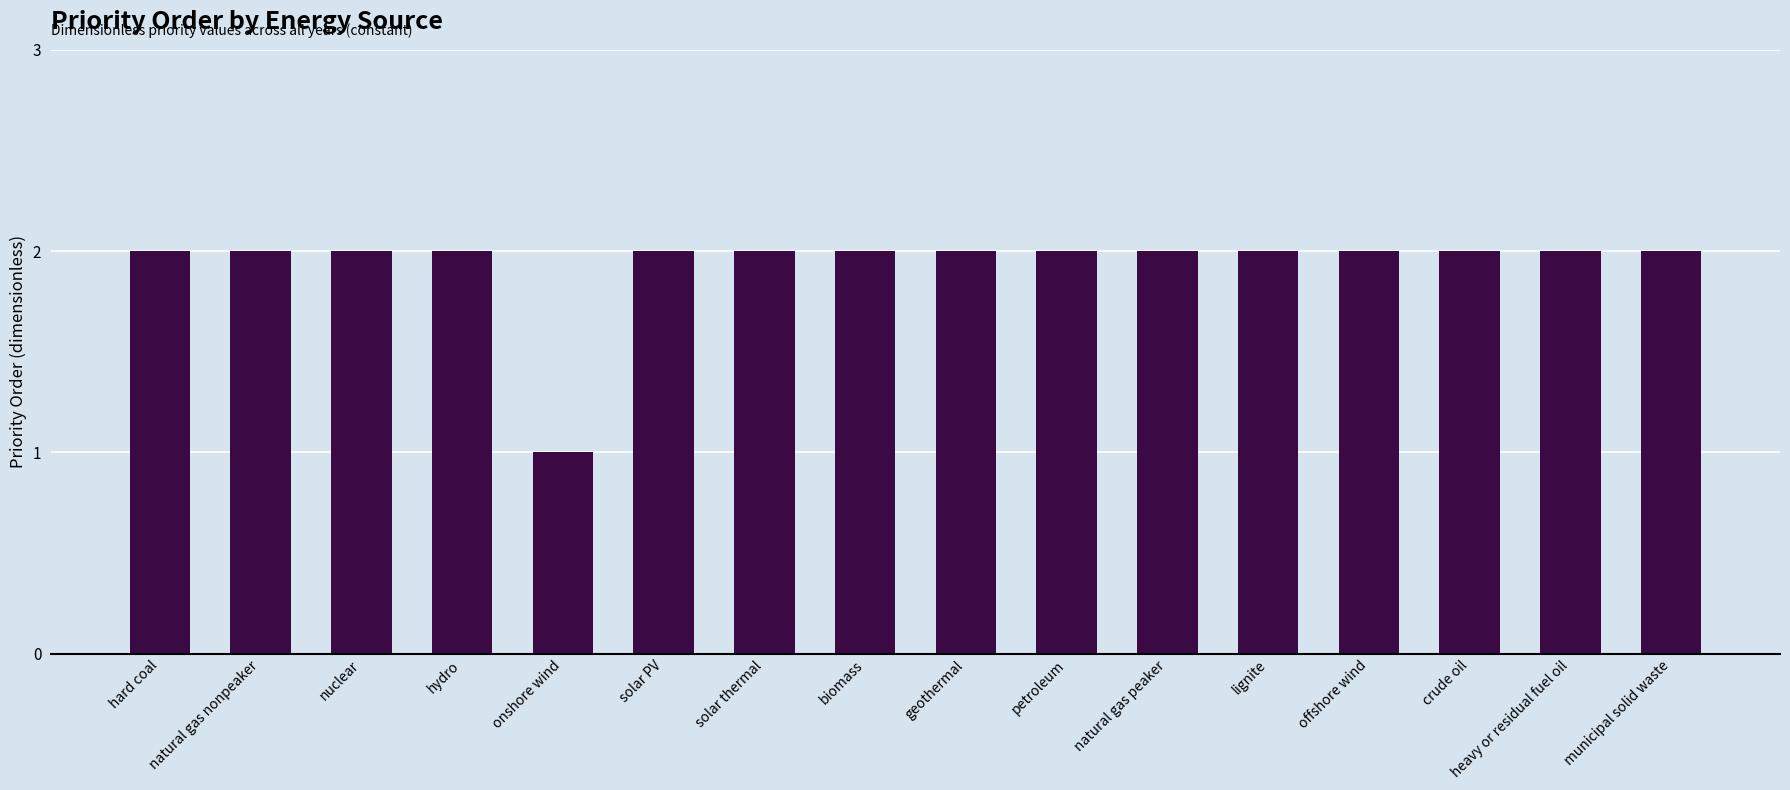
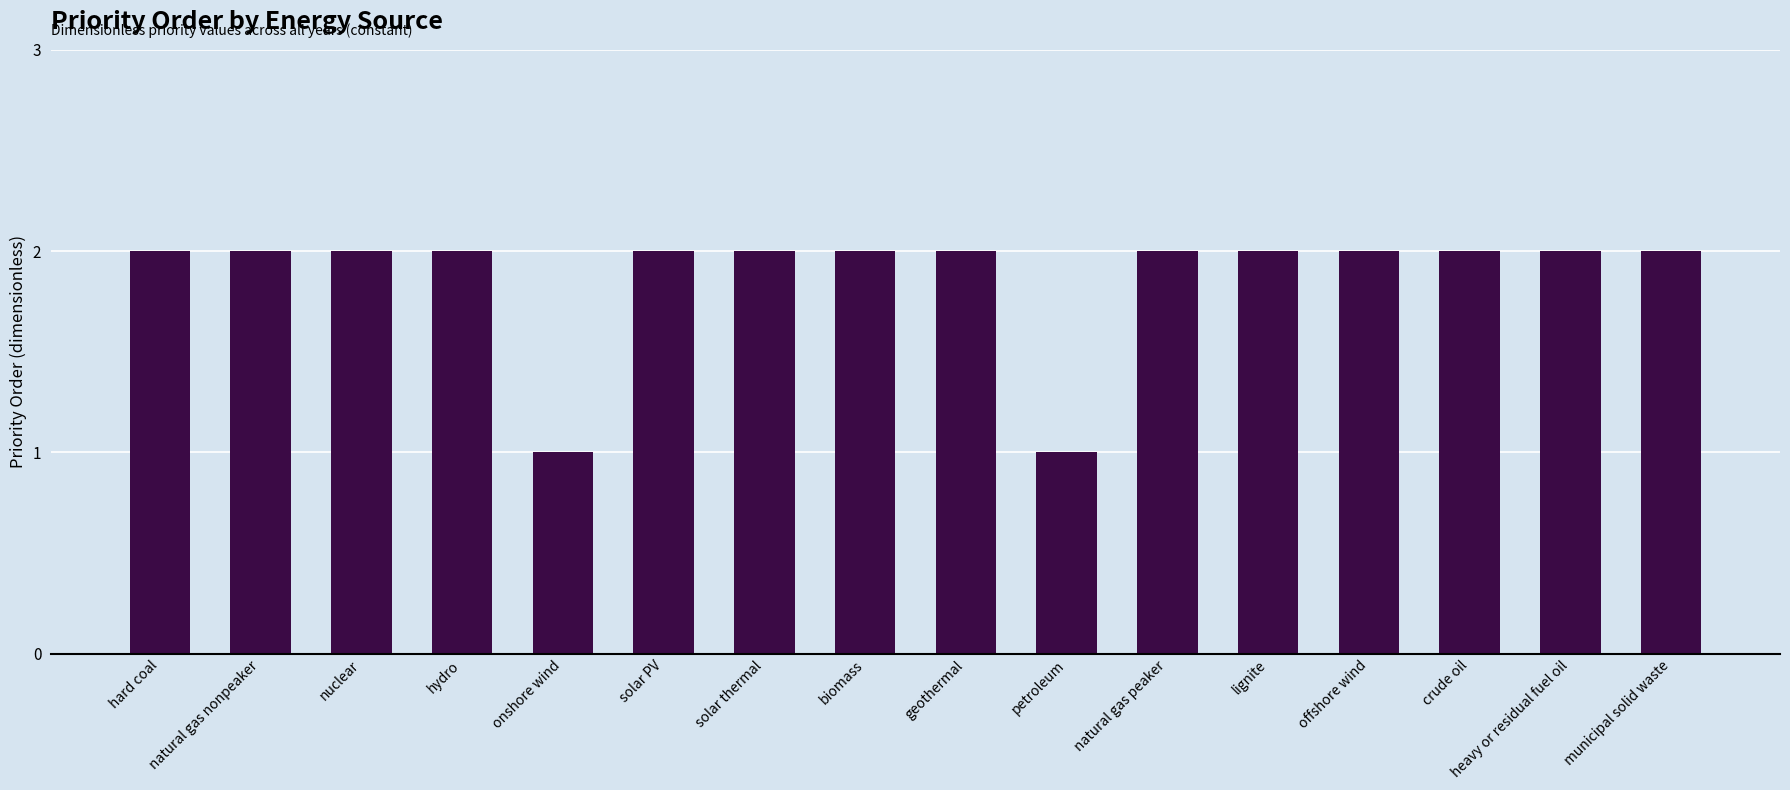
  {
    "hard coal": 2,
    "natural gas nonpeaker": 2,
    "nuclear": 2,
    "hydro": 2,
    "onshore wind": 1,
    "solar PV": 2,
    "solar thermal": 2,
    "biomass": 2,
    "geothermal": 2,
-   "petroleum": 2,
+   "petroleum": 1,
    "natural gas peaker": 2,
    "lignite": 2,
    "offshore wind": 2,
    "crude oil": 2,
    "heavy or residual fuel oil": 2,
    "municipal solid waste": 2
  }
